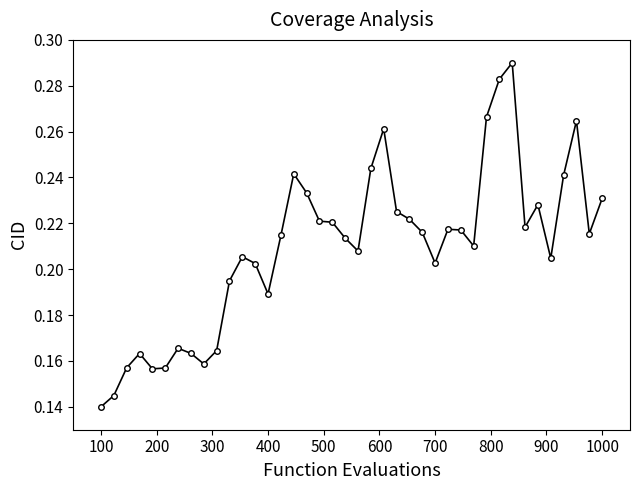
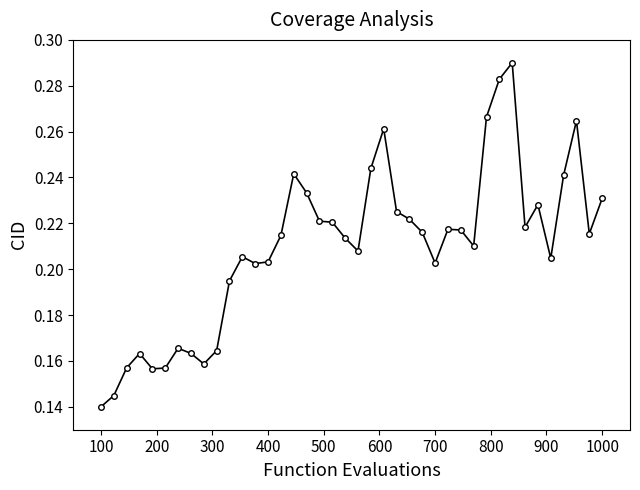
  {
    "100": 0.140,
-   "400": 0.189,
+   "400": 0.203,
    "700": 0.203,
    "1000": 0.231
  }
